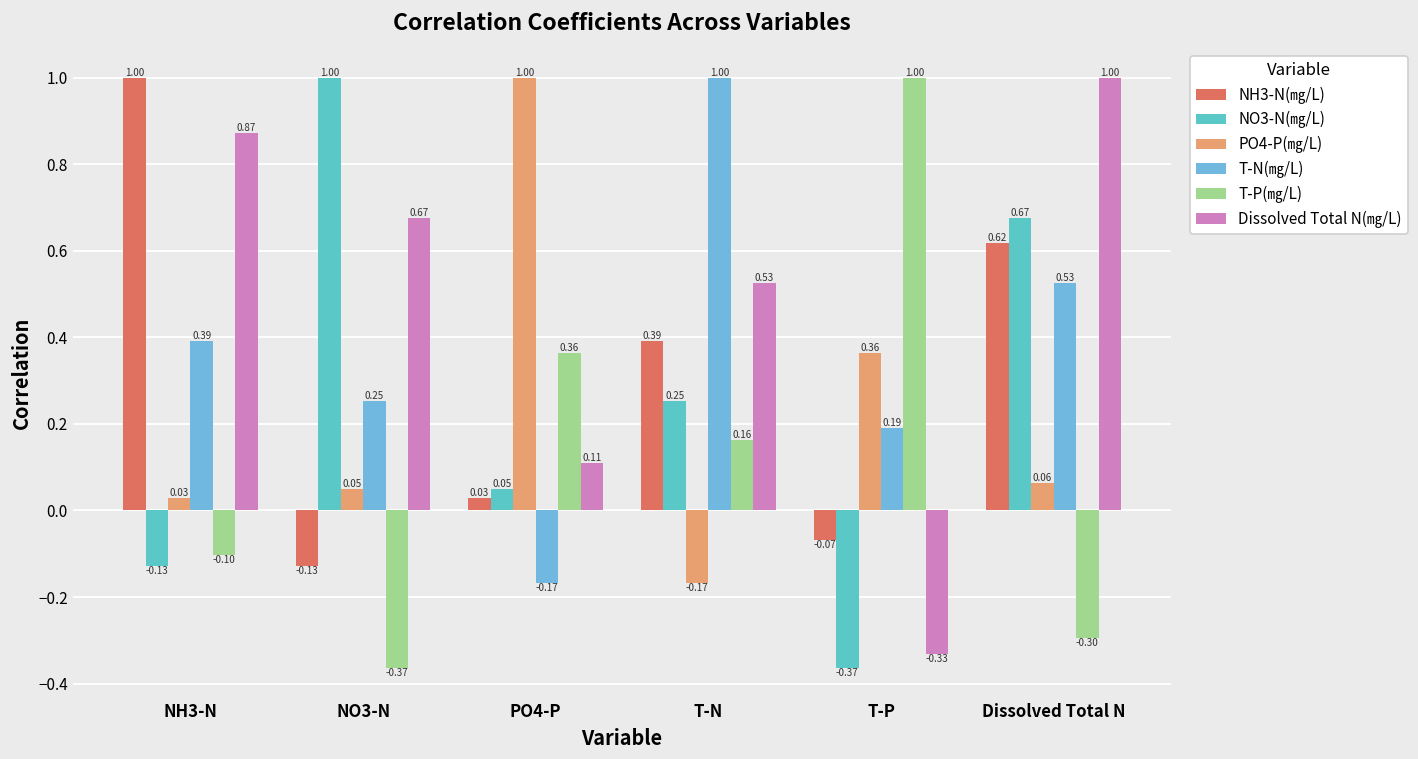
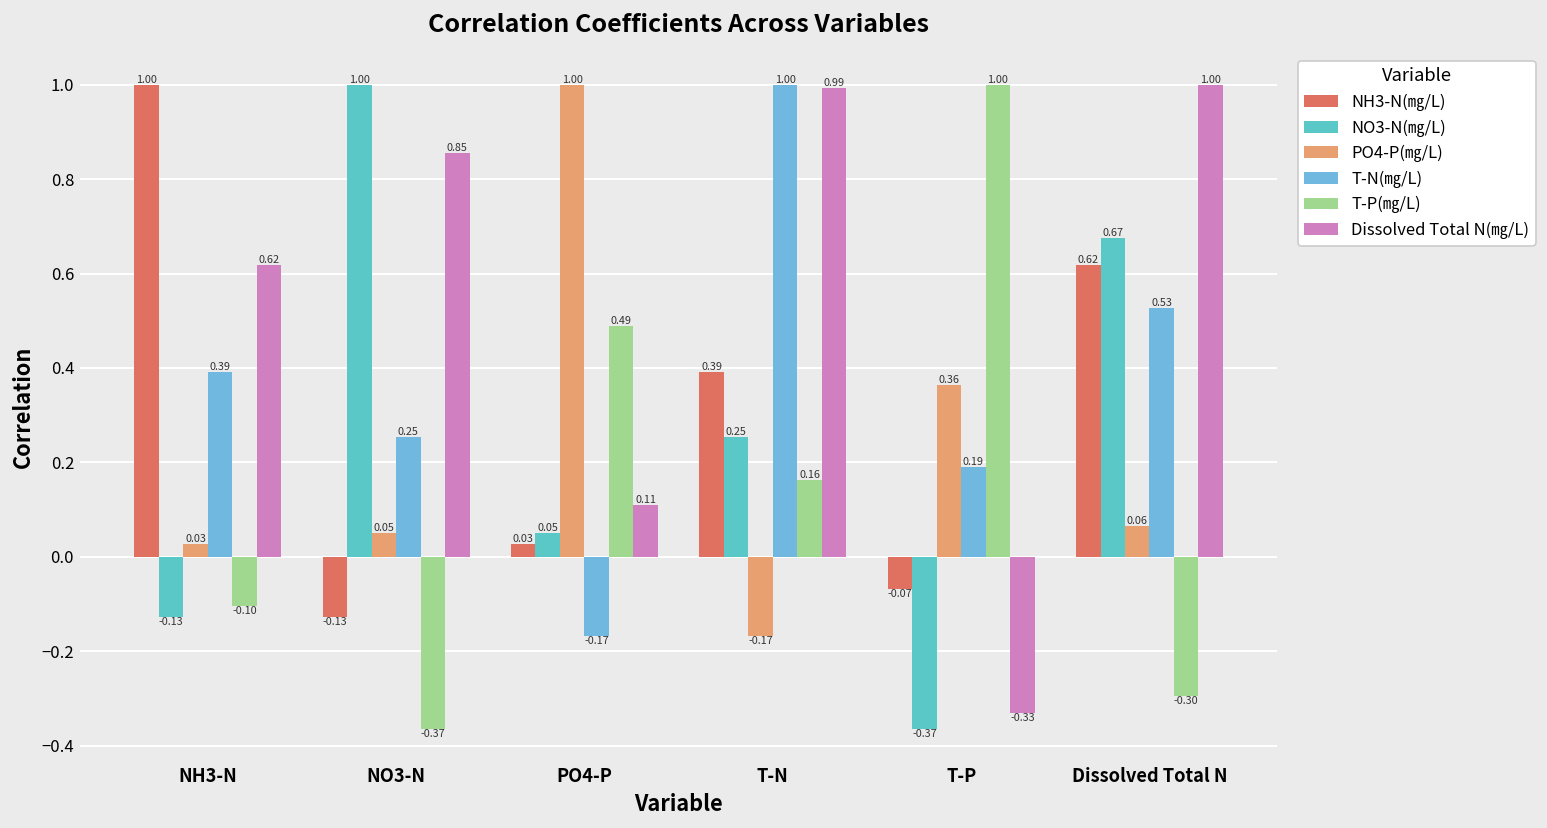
  {
    "T-P(㎎/L)": {
      "NH3-N": -0.10,
      "NO3-N": -0.37,
-     "PO4-P": 0.36,
+     "PO4-P": 0.49,
      "T-N": 0.16,
      "T-P": 1.00,
      "Dissolved Total N": -0.30
    },
    "Dissolved Total N(㎎/L)": {
-     "NH3-N": 0.87,
-     "NO3-N": 0.67,
+     "NH3-N": 0.62,
+     "NO3-N": 0.85,
      "PO4-P": 0.11,
-     "T-N": 0.53,
+     "T-N": 0.99,
      "T-P": -0.33,
      "Dissolved Total N": 1.00
    }
  }
